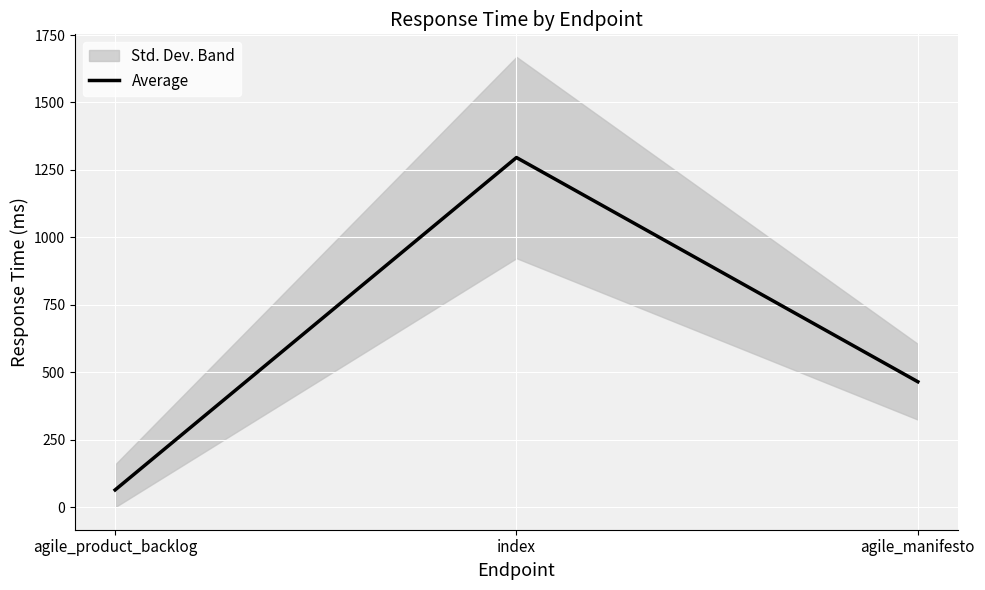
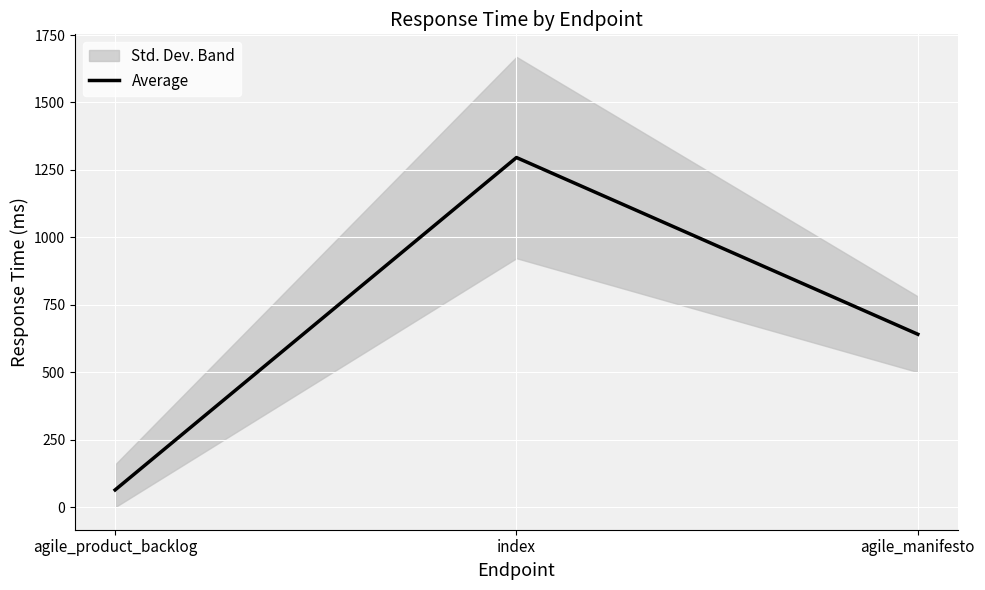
  {
    "Average": {
      "agile_product_backlog": 60,
      "index": 1300,
-     "agile_manifesto": 470
+     "agile_manifesto": 640
    },
    "Std. Dev. Band": {
      "agile_product_backlog": 160
    }
  }
